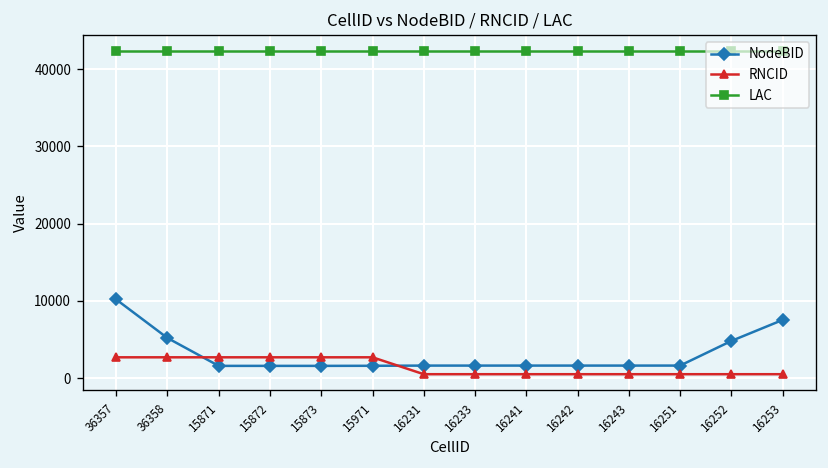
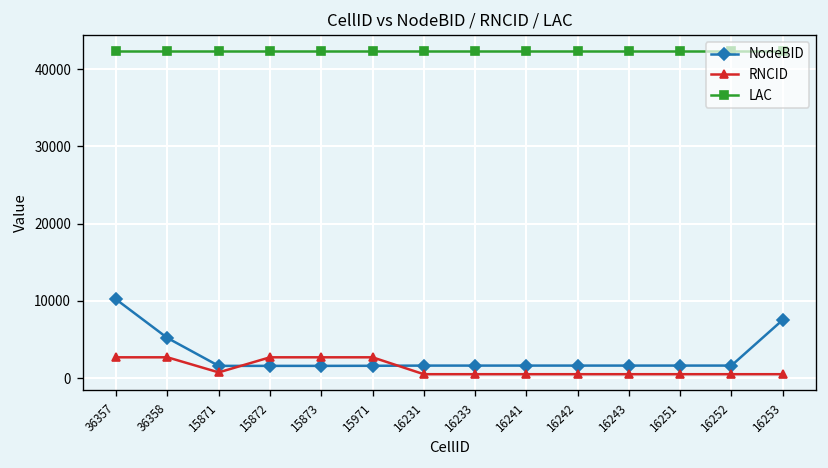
  {
    "NodeBID": {
      "36357": 10000,
      "36358": 5000,
      "15871": 2000,
      "15872": 2000,
      "15873": 2000,
      "15971": 2000,
      "16231": 2000,
      "16233": 2000,
      "16241": 2000,
      "16242": 2000,
      "16243": 2000,
      "16251": 2000,
-     "16252": 5000,
+     "16252": 2000,
      "16253": 8000
    },
    "RNCID": {
      "36357": 3000,
      "36358": 3000,
-     "15871": 3000,
+     "15871": 1000,
      "15872": 3000,
      "15873": 3000,
      "15971": 3000,
      "16231": 1000,
      "16233": 1000,
      "16241": 1000,
      "16242": 1000,
      "16243": 1000,
      "16251": 1000,
      "16252": 1000,
      "16253": 1000
    },
    "LAC": {
      "36357": 42000,
      "36358": 42000,
      "15871": 42000,
      "15872": 42000,
      "15873": 42000,
      "15971": 42000,
      "16231": 42000,
      "16233": 42000,
      "16241": 42000,
      "16242": 42000,
      "16243": 42000,
      "16251": 42000
    }
  }
